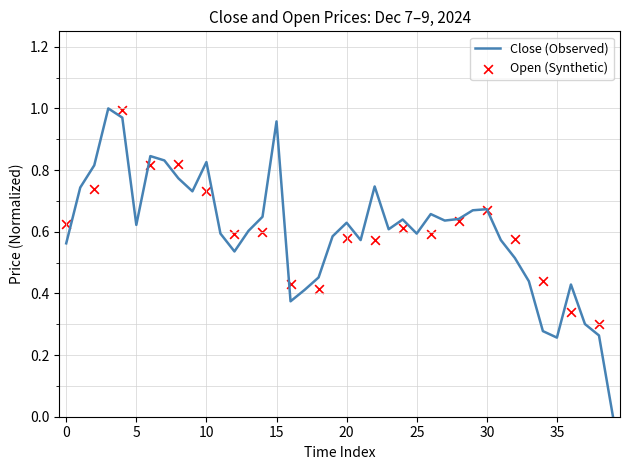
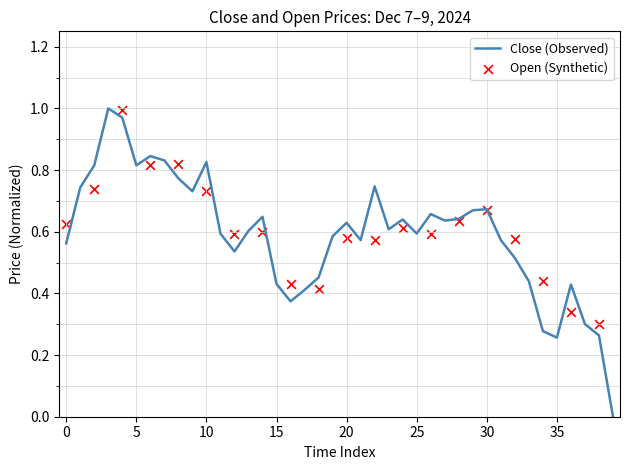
  {
    "Close (Observed)": {
      "0": 0.56,
-     "5": 0.62,
+     "5": 0.82,
      "10": 0.83,
-     "15": 0.96,
+     "15": 0.43,
      "20": 0.63,
      "25": 0.59,
      "35": 0.26
    }
  }
